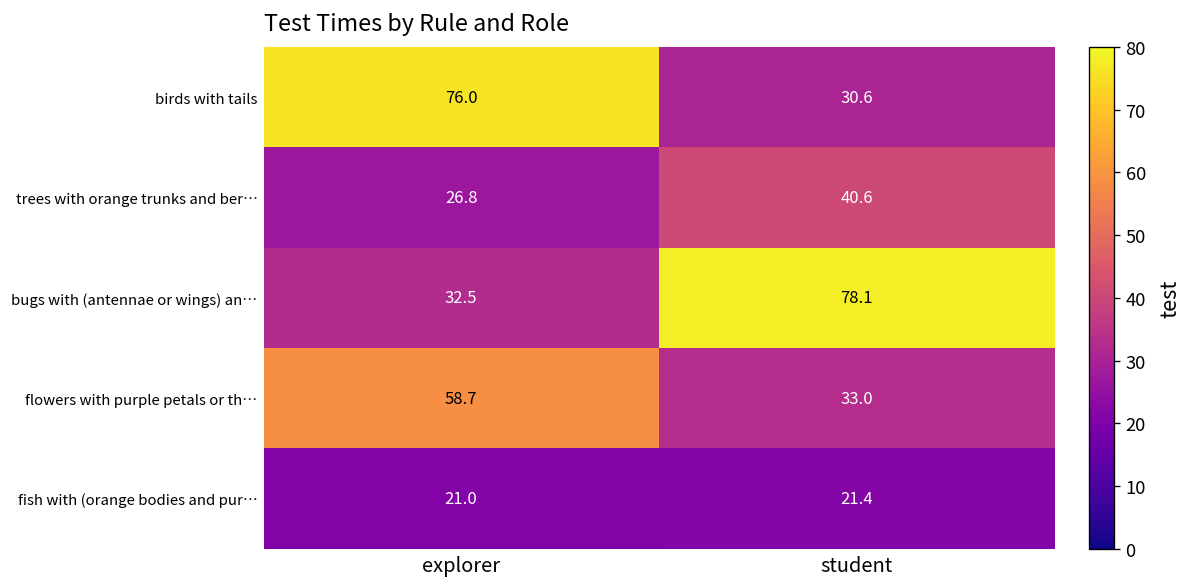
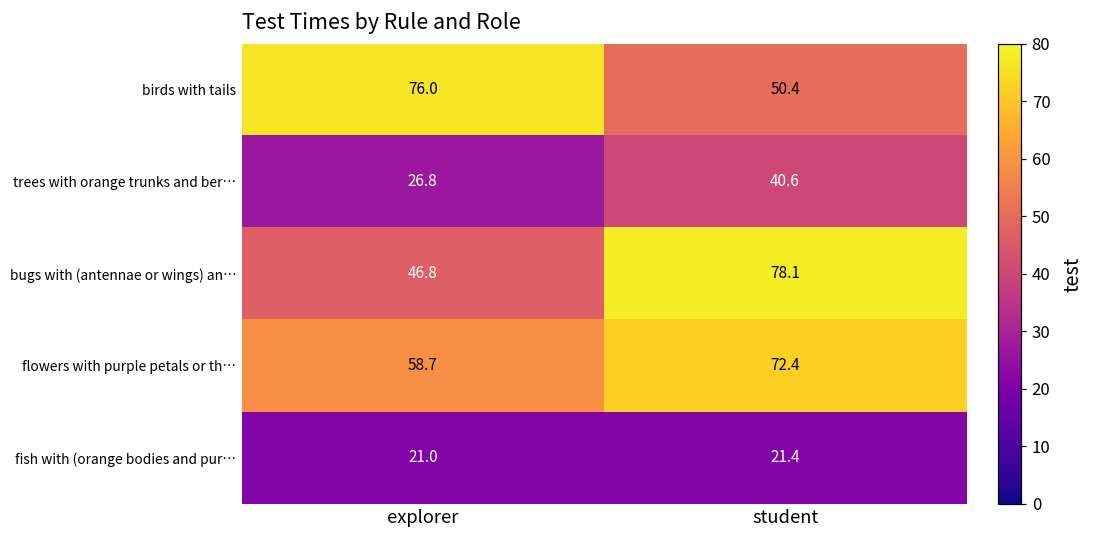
  {
    "birds with tails": {
      "explorer": 76.0,
-     "student": 30.6
+     "student": 50.4
    },
    "trees with orange trunks and ber…": {
      "explorer": 26.8,
      "student": 40.6
    },
    "bugs with (antennae or wings) an…": {
-     "explorer": 32.5,
+     "explorer": 46.8,
      "student": 78.1
    },
    "flowers with purple petals or th…": {
      "explorer": 58.7,
-     "student": 33.0
+     "student": 72.4
    },
    "fish with (orange bodies and pur…": {
      "explorer": 21.0,
      "student": 21.4
    }
  }
